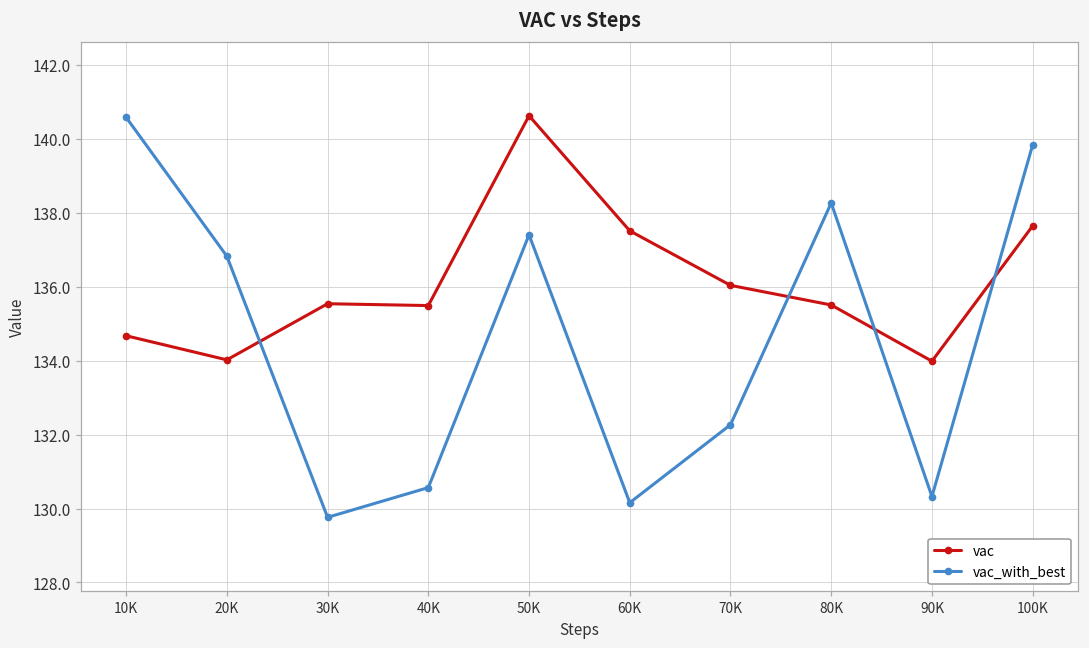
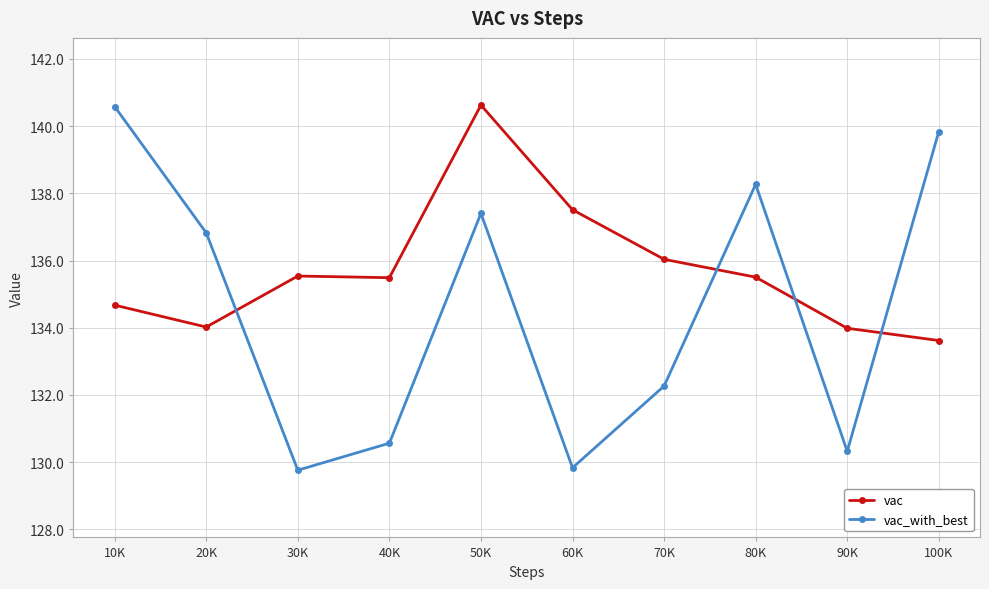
  {
    "vac": {
      "10K": 134.7,
      "20K": 134.0,
      "30K": 135.5,
      "40K": 135.5,
      "50K": 140.6,
      "60K": 137.5,
      "70K": 136.0,
      "80K": 135.5,
      "90K": 134.0,
-     "100K": 137.6
+     "100K": 133.6
    },
    "vac_with_best": {
      "10K": 140.6,
      "20K": 136.8,
      "30K": 129.8,
      "40K": 130.6,
      "50K": 137.4,
-     "60K": 130.2,
+     "60K": 129.8,
      "70K": 132.3,
      "80K": 138.3,
      "90K": 130.3,
      "100K": 139.8
    }
  }
